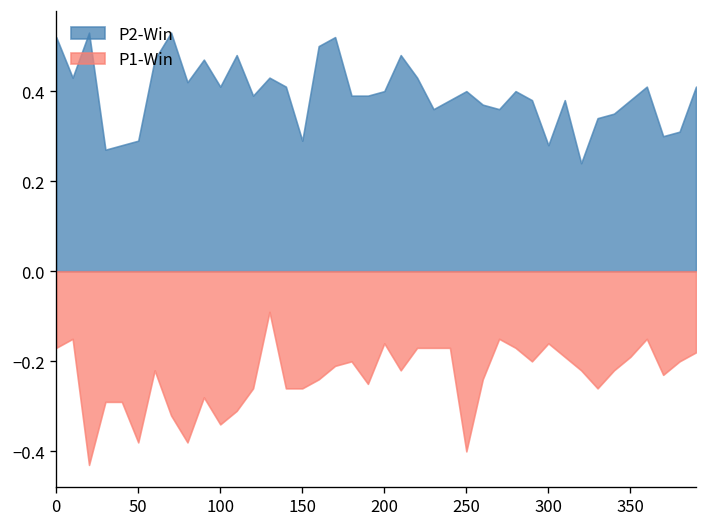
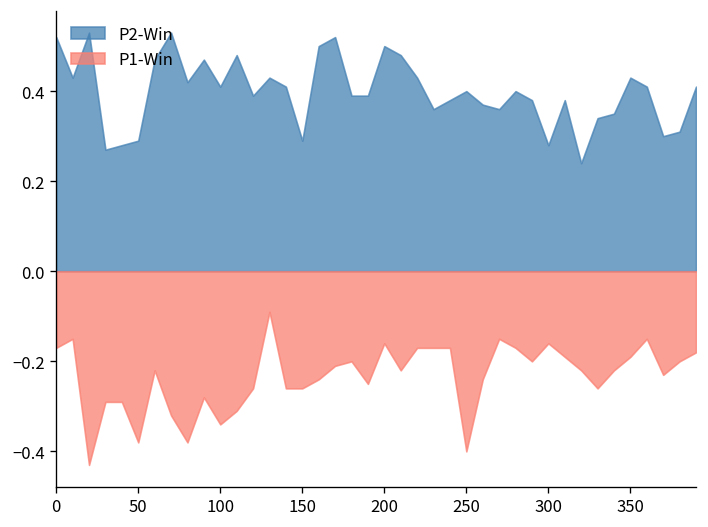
  {
    "P2-Win": {
      "0": 0.52,
      "50": 0.29,
      "100": 0.41,
      "150": 0.29,
-     "200": 0.4,
+     "200": 0.5,
      "250": 0.40,
      "300": 0.28,
-     "350": 0.38
+     "350": 0.43
    }
  }
